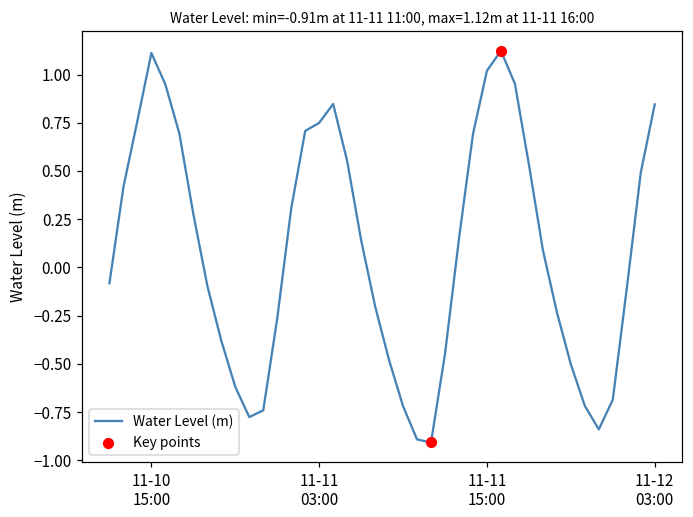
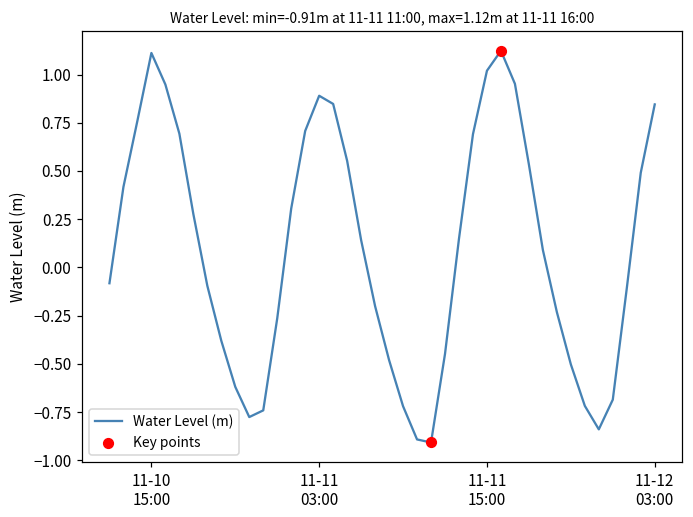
  {
    "Water Level (m)": {
      "11-10 15:00": 1.11,
-     "11-11 03:00": 0.75,
+     "11-11 03:00": 0.89,
      "11-11 15:00": 1.02,
      "11-12 03:00": 0.85
    }
  }
